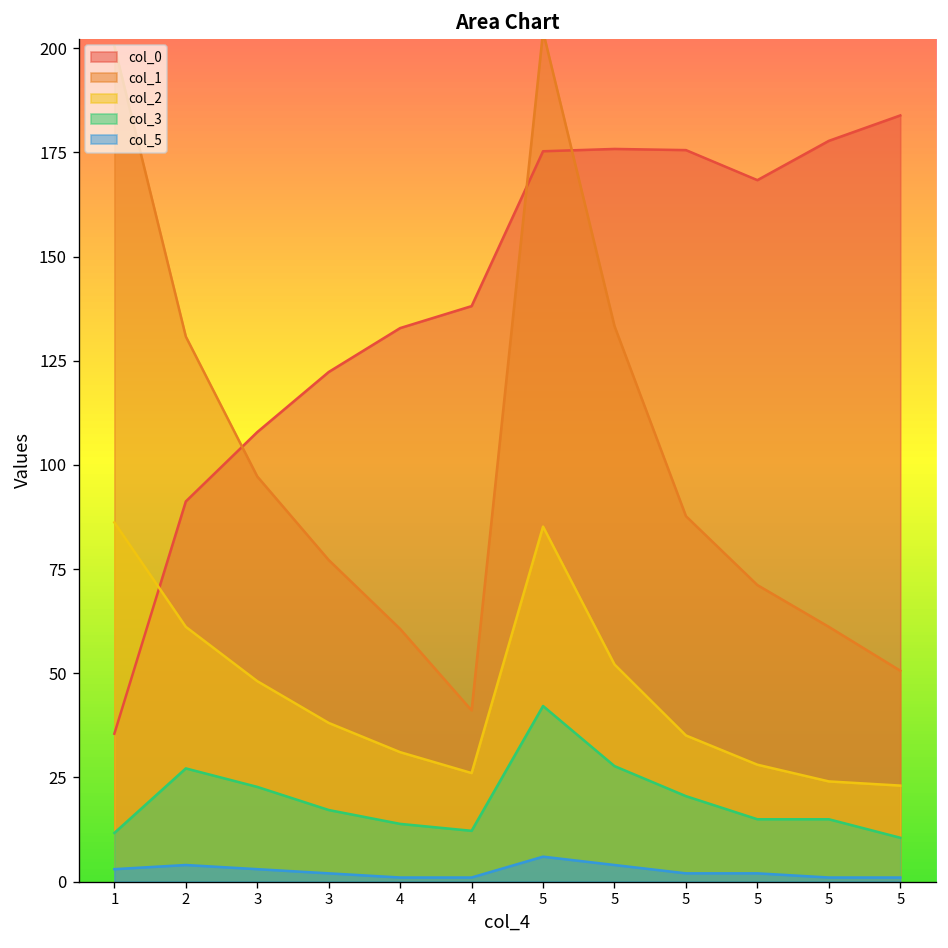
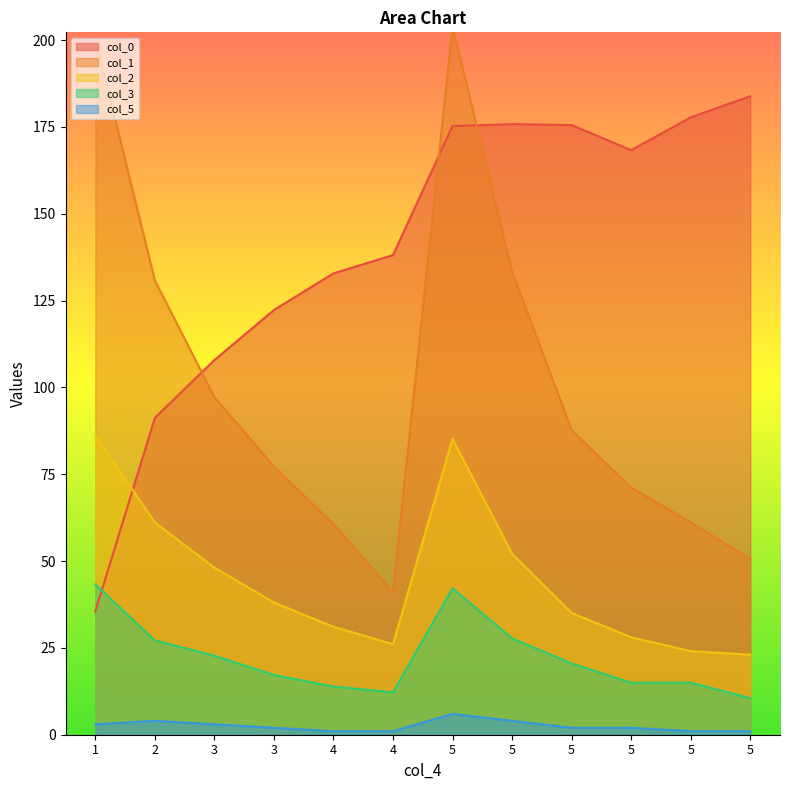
  {
    "col_3": {
-     "1": 12,
+     "1": 43,
      "2": 27
    },
    "col_5": {
      "1": 3,
      "2": 4
    }
  }
